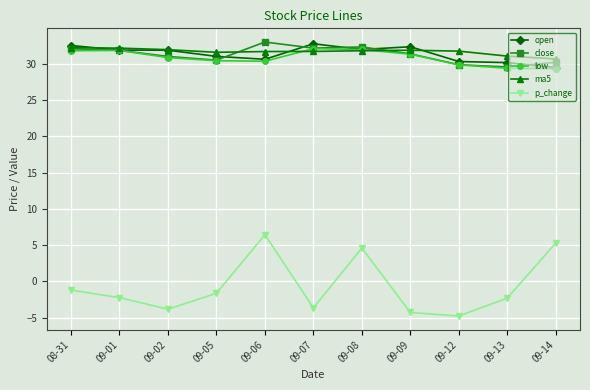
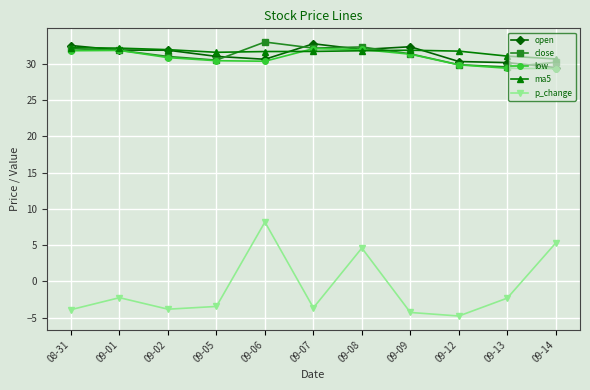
  {
    "p_change": {
-     "08-31": -1,
+     "08-31": -4,
      "09-01": -2,
      "09-02": -4,
-     "09-05": -2,
-     "09-06": 6,
+     "09-05": -3,
+     "09-06": 8,
      "09-07": -4,
      "09-08": 5,
      "09-09": -4,
      "09-12": -5,
      "09-13": -2,
      "09-14": 5
    }
  }
